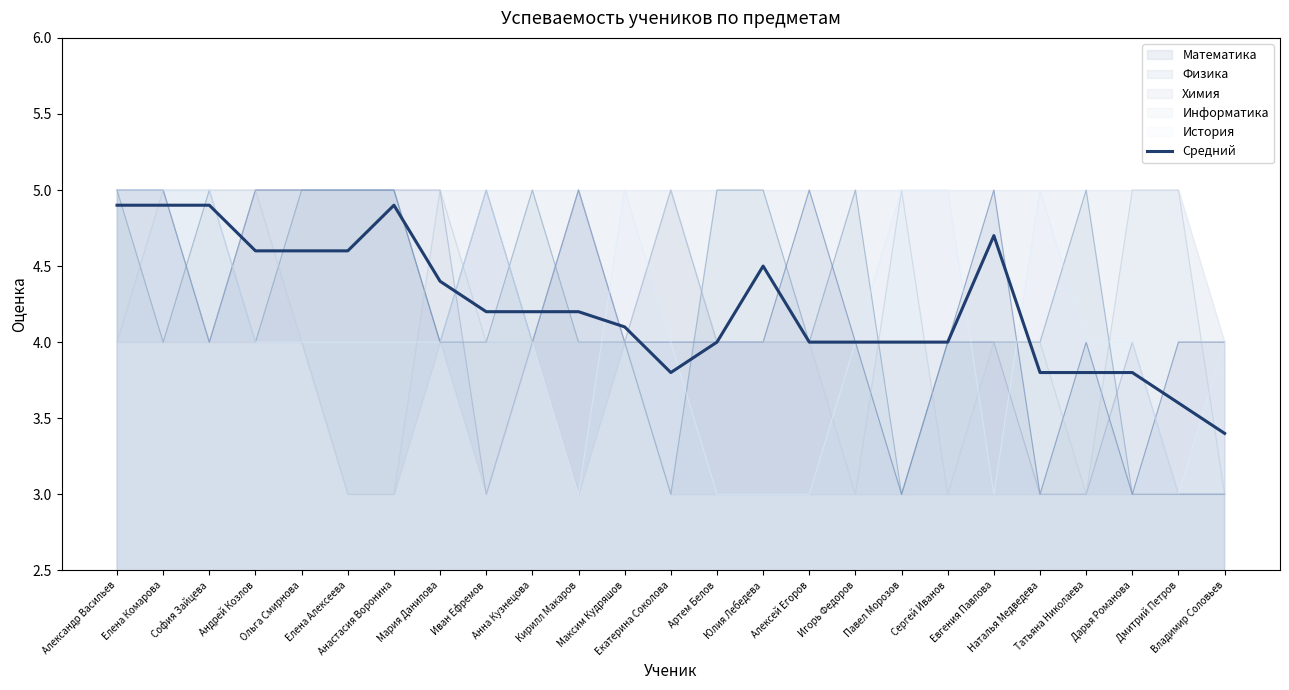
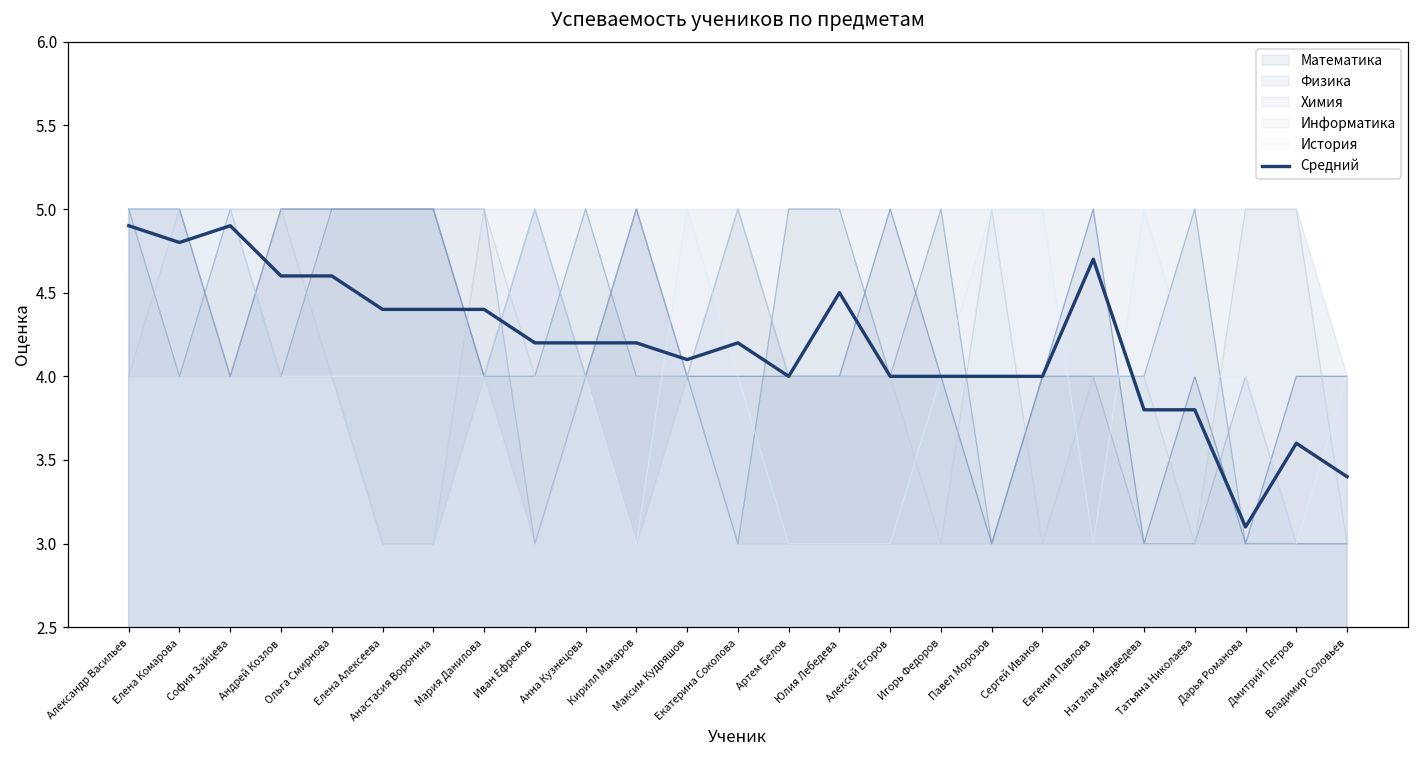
  {
    "Средний": {
      "Александр Васильев": 4.9,
-     "Елена Комарова": 4.9,
+     "Елена Комарова": 4.8,
      "София Зайцева": 4.9,
      "Андрей Козлов": 4.6,
      "Ольга Смирнова": 4.6,
-     "Елена Алексеева": 4.6,
-     "Анастасия Воронина": 4.9,
+     "Елена Алексеева": 4.4,
+     "Анастасия Воронина": 4.4,
      "Мария Данилова": 4.4,
      "Иван Ефремов": 4.2,
      "Анна Кузнецова": 4.2,
      "Кирилл Макаров": 4.2,
      "Максим Кудряшов": 4.1,
-     "Екатерина Соколова": 3.8,
+     "Екатерина Соколова": 4.2,
      "Юлия Лебедева": 4.5,
      "Евгения Павлова": 4.7,
      "Наталья Медведева": 3.8,
      "Татьяна Николаева": 3.8,
-     "Дарья Романова": 3.8,
+     "Дарья Романова": 3.1,
      "Дмитрий Петров": 3.6,
      "Владимир Соловьев": 3.4
    }
  }
